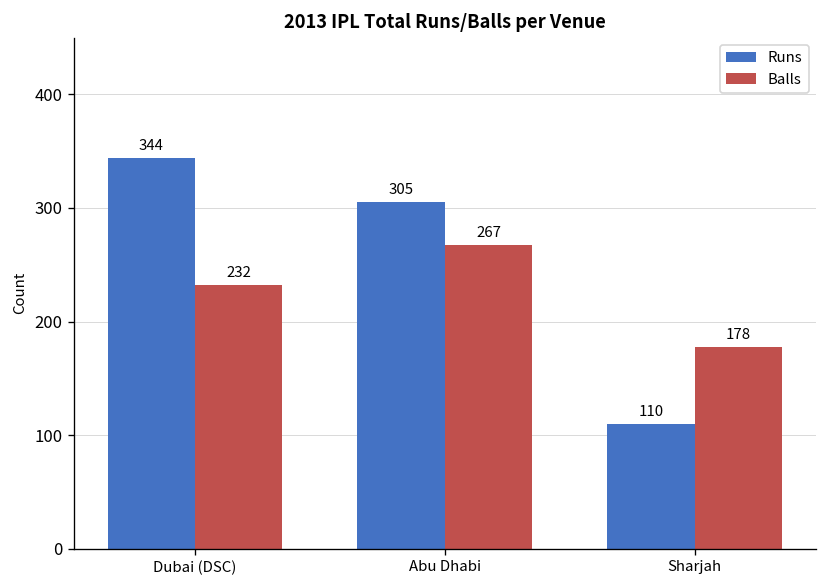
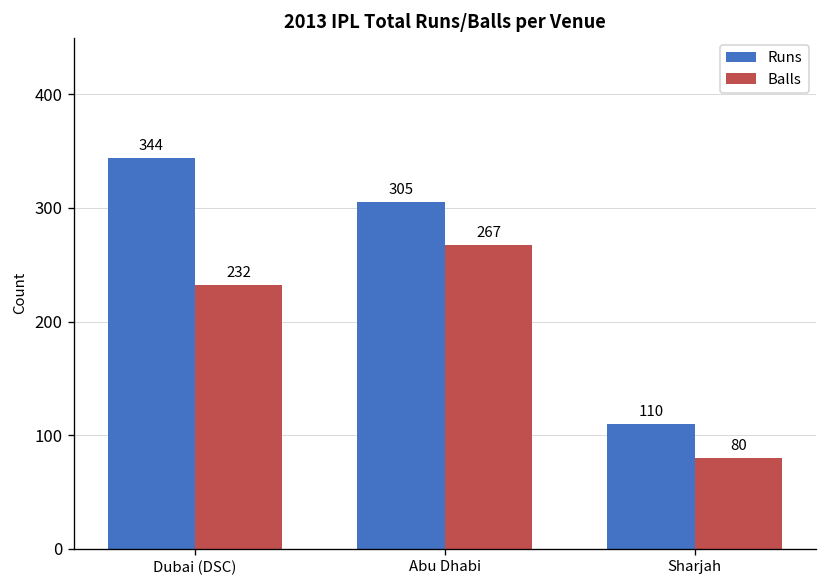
  {
    "Runs": {
      "Dubai (DSC)": 344,
      "Abu Dhabi": 305,
      "Sharjah": 110
    },
    "Balls": {
      "Dubai (DSC)": 232,
      "Abu Dhabi": 267,
-     "Sharjah": 178
+     "Sharjah": 80
    }
  }
